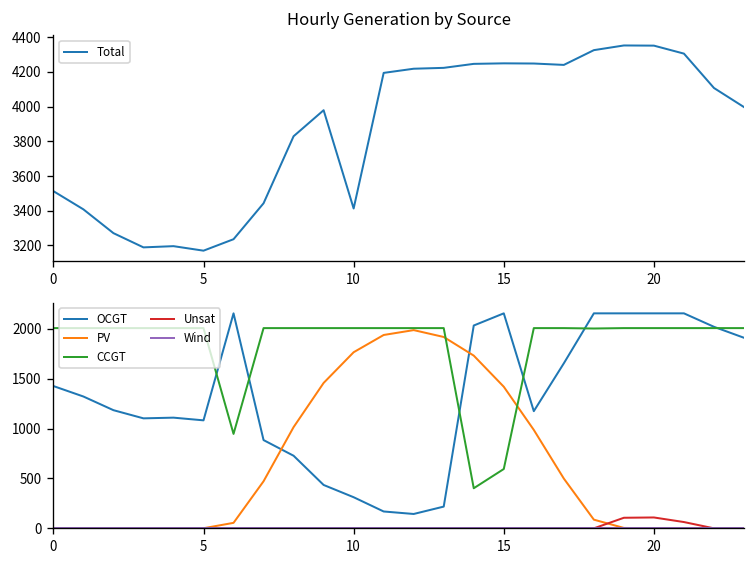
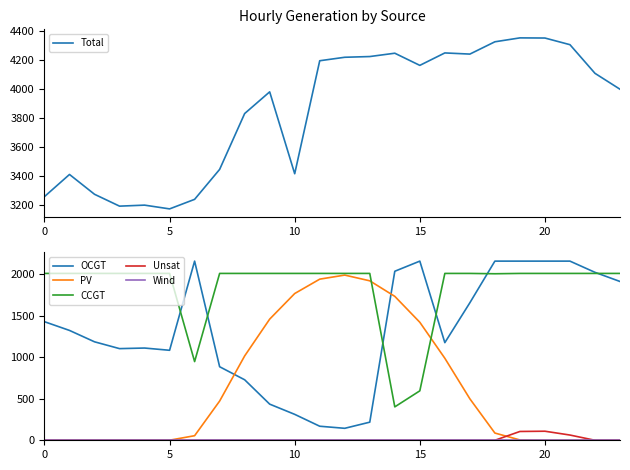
  {
    "Hourly Generation by Source": {
-     "0": 3510,
+     "0": 3260,
      "5": 3170,
      "10": 3410,
-     "15": 4250,
+     "15": 4160,
      "20": 4350
    }
  }
